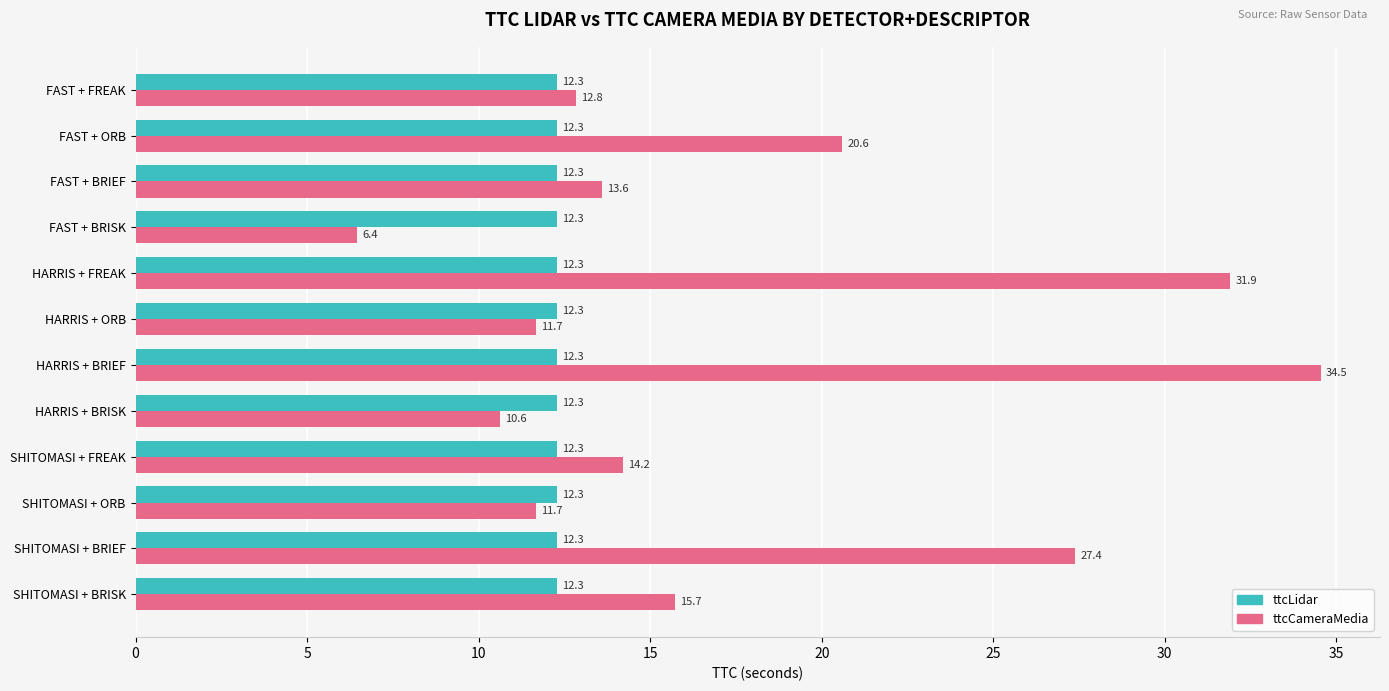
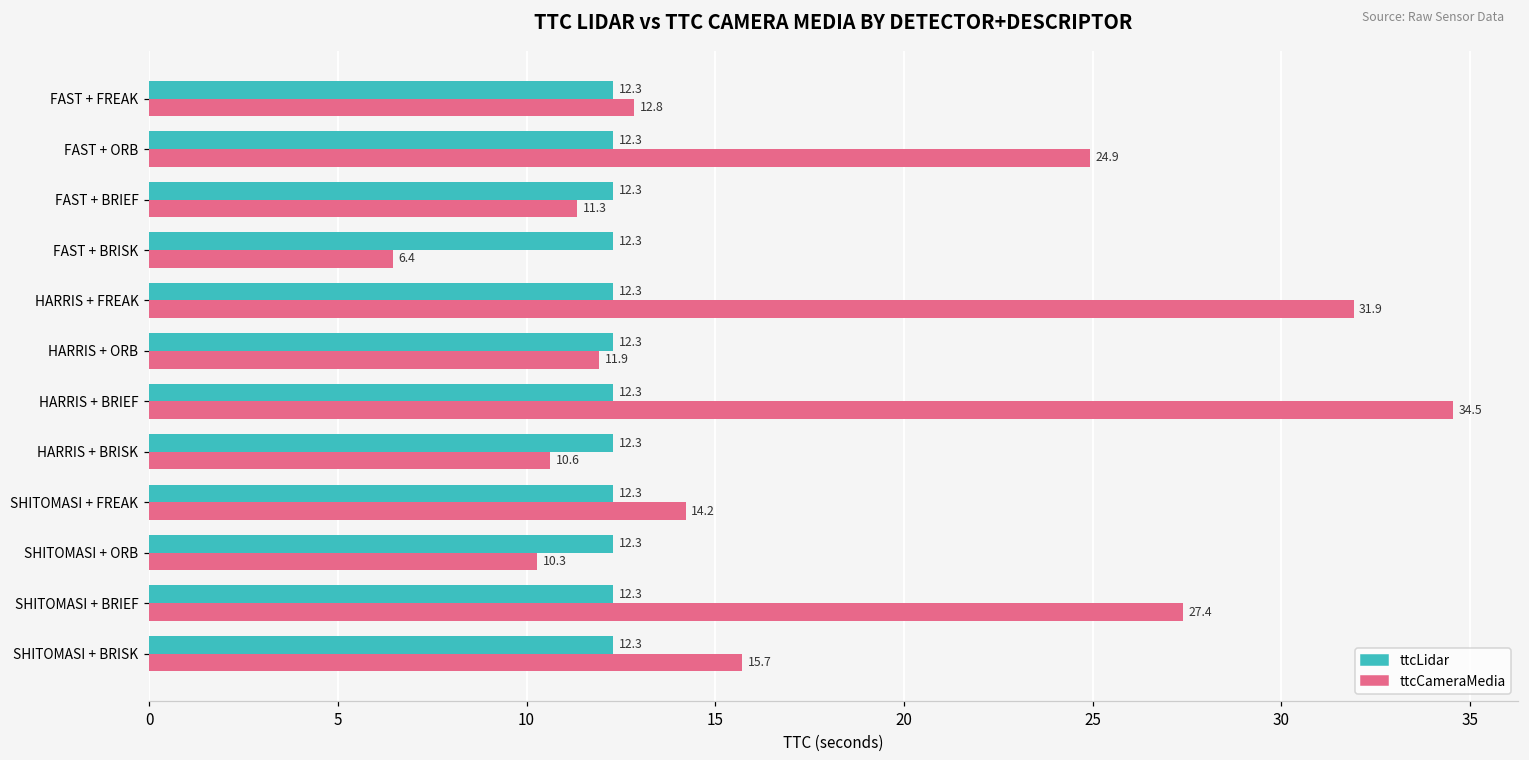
  {
    "ttcLidar": {
      "FAST + FREAK": 12.3,
      "FAST + ORB": 12.3,
      "FAST + BRIEF": 12.3,
      "FAST + BRISK": 12.3,
      "HARRIS + FREAK": 12.3,
      "HARRIS + ORB": 12.3,
      "HARRIS + BRIEF": 12.3,
      "HARRIS + BRISK": 12.3,
      "SHITOMASI + FREAK": 12.3,
      "SHITOMASI + ORB": 12.3,
      "SHITOMASI + BRIEF": 12.3,
      "SHITOMASI + BRISK": 12.3
    },
    "ttcCameraMedia": {
      "FAST + FREAK": 12.8,
-     "FAST + ORB": 20.6,
-     "FAST + BRIEF": 13.6,
+     "FAST + ORB": 24.9,
+     "FAST + BRIEF": 11.3,
      "FAST + BRISK": 6.4,
      "HARRIS + FREAK": 31.9,
-     "HARRIS + ORB": 11.7,
+     "HARRIS + ORB": 11.9,
      "HARRIS + BRIEF": 34.5,
      "HARRIS + BRISK": 10.6,
      "SHITOMASI + FREAK": 14.2,
-     "SHITOMASI + ORB": 11.7,
+     "SHITOMASI + ORB": 10.3,
      "SHITOMASI + BRIEF": 27.4,
      "SHITOMASI + BRISK": 15.7
    }
  }
